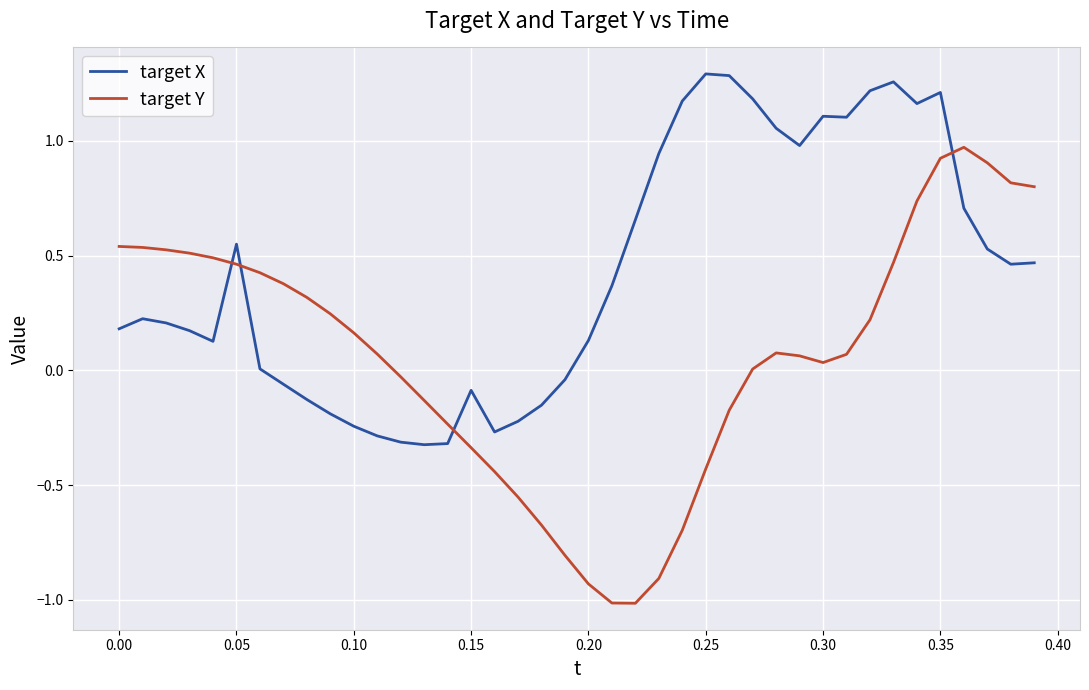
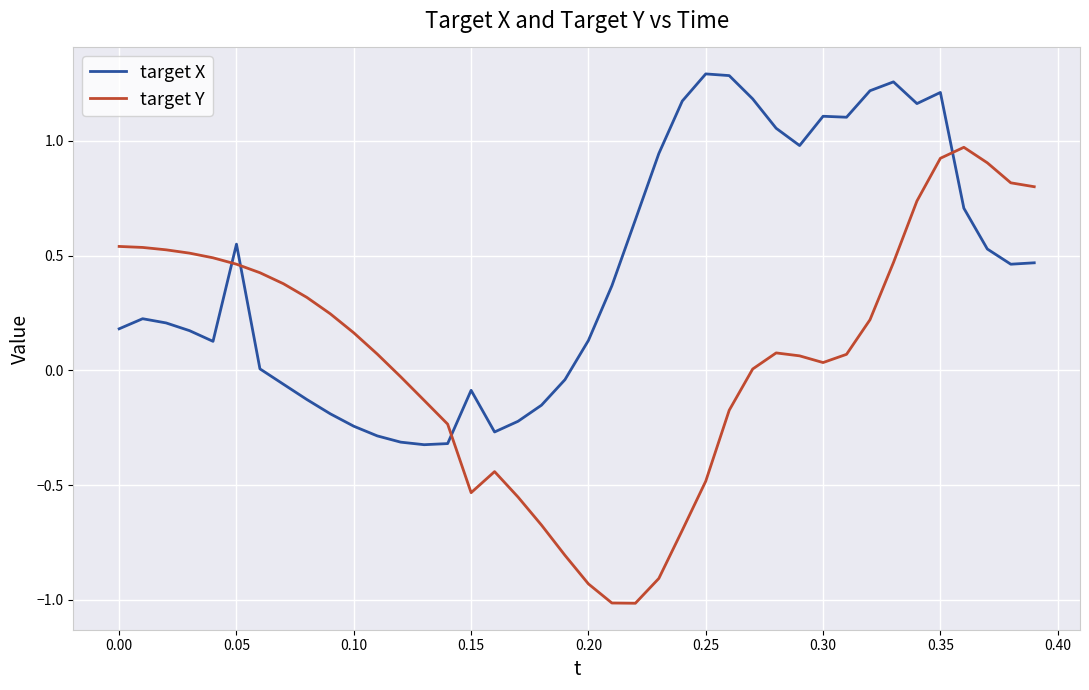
  {
    "target X": {
      "0.00": 0.18,
      "0.05": 0.55,
      "0.10": -0.24,
      "0.15": -0.09,
      "0.20": 0.13,
      "0.25": 1.29,
      "0.30": 1.11,
      "0.35": 1.21
    },
    "target Y": {
      "0.00": 0.54,
      "0.05": 0.46,
      "0.10": 0.16,
-     "0.15": -0.34,
+     "0.15": -0.53,
      "0.20": -0.93,
-     "0.25": -0.43,
+     "0.25": -0.48,
      "0.30": 0.03,
      "0.35": 0.92
    }
  }
